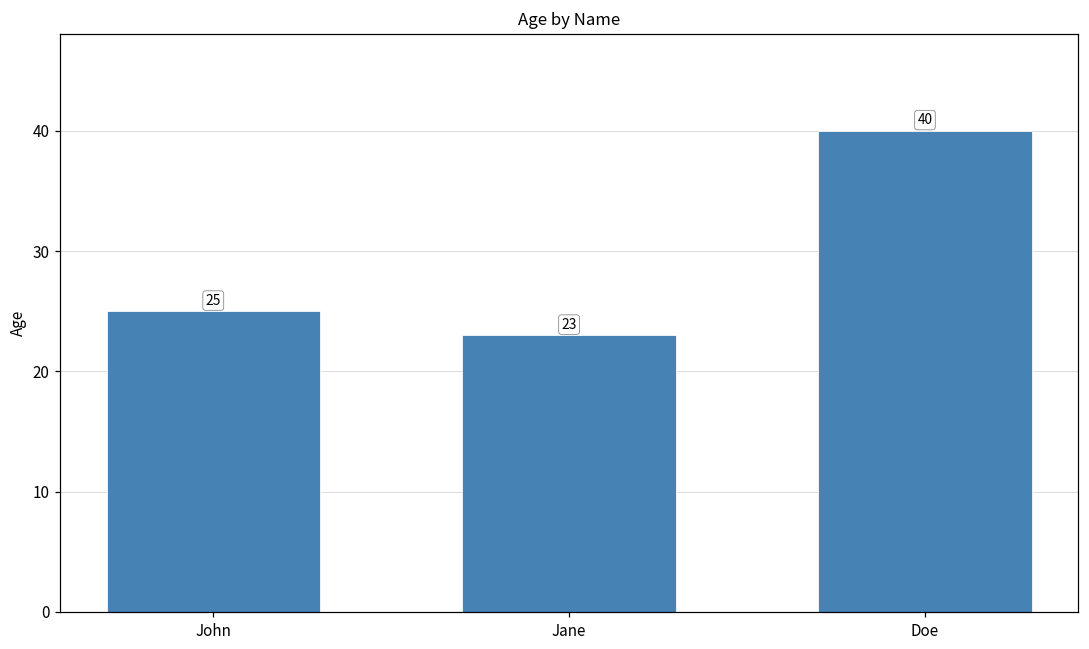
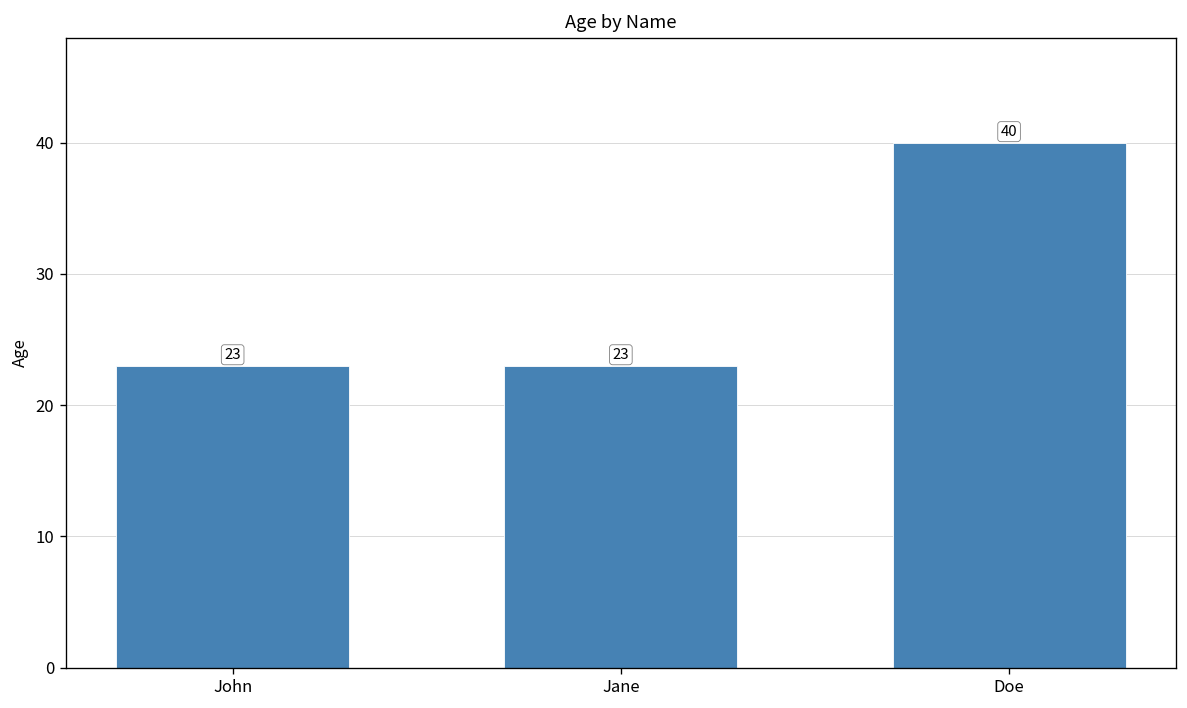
  {
-   "John": 25
+   "John": 23
  }
